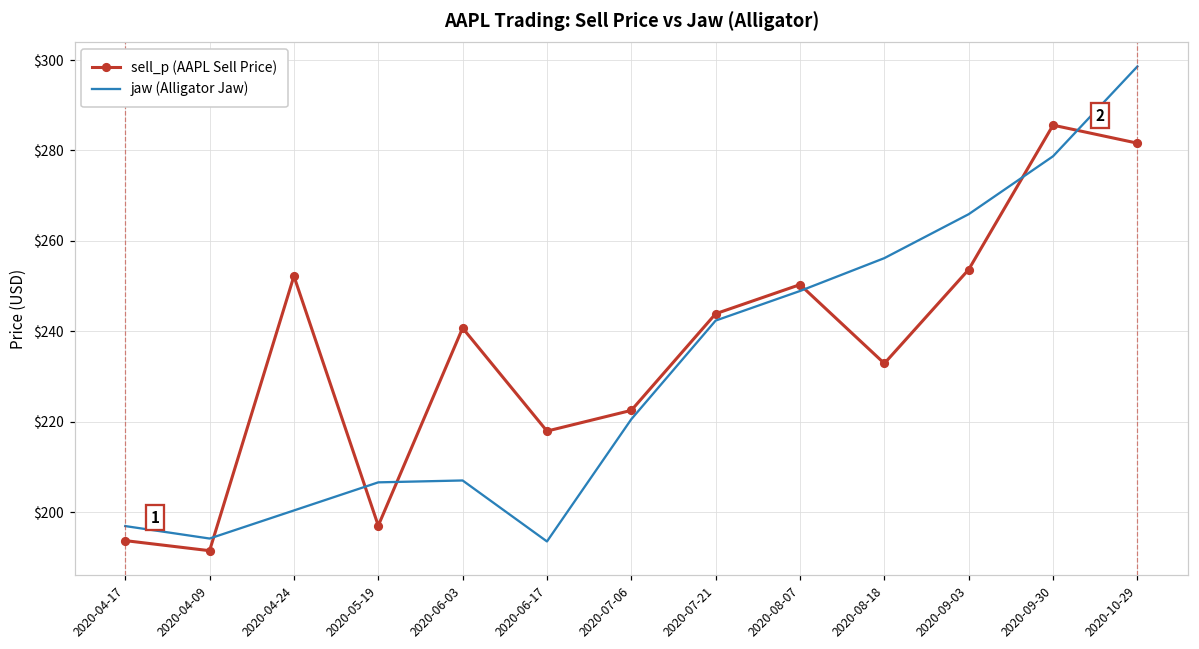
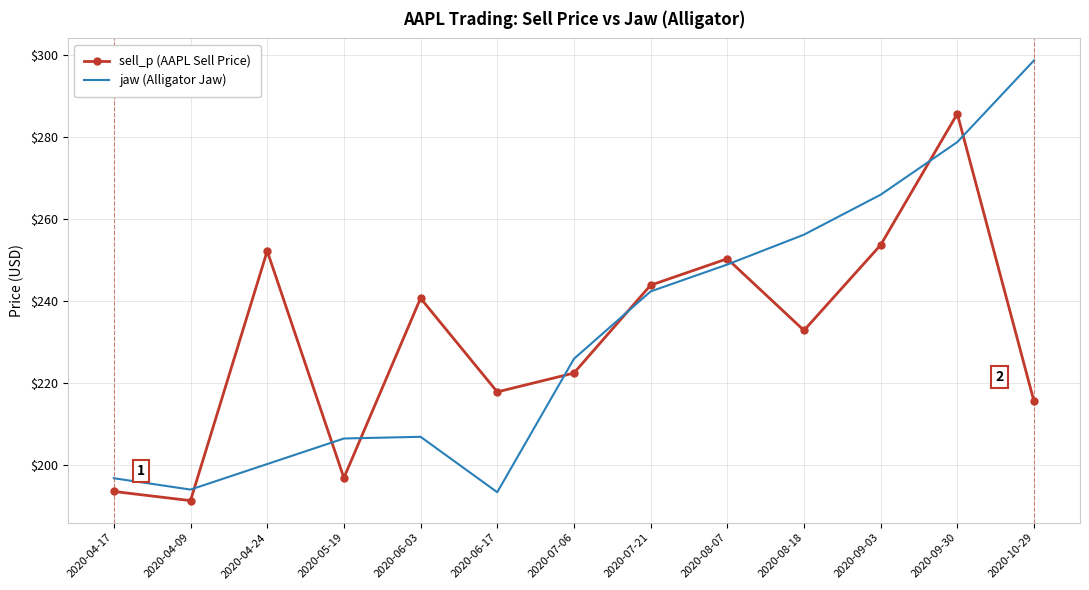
  {
    "sell_p (AAPL Sell Price)": {
      "2020-04-17": "$194",
      "2020-04-09": "$191",
      "2020-04-24": "$252",
      "2020-05-19": "$197",
      "2020-06-03": "$241",
      "2020-06-17": "$218",
      "2020-07-06": "$222",
      "2020-07-21": "$244",
      "2020-08-07": "$250",
      "2020-08-18": "$233",
      "2020-09-03": "$254",
      "2020-09-30": "$286",
-     "2020-10-29": "$282"
+     "2020-10-29": "$216"
    },
    "jaw (Alligator Jaw)": {
      "2020-04-09": "$194",
      "2020-04-24": "$200",
      "2020-05-19": "$207",
      "2020-06-03": "$207",
      "2020-06-17": "$193",
-     "2020-07-06": "$221",
+     "2020-07-06": "$226",
      "2020-07-21": "$242",
      "2020-08-07": "$249",
      "2020-08-18": "$256",
      "2020-09-03": "$266",
      "2020-09-30": "$279",
      "2020-10-29": "$299"
    }
  }
